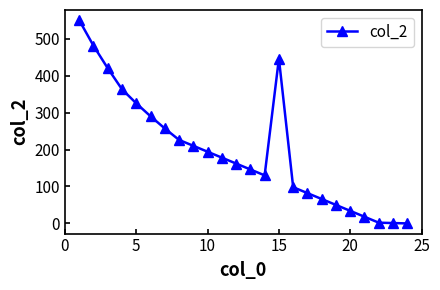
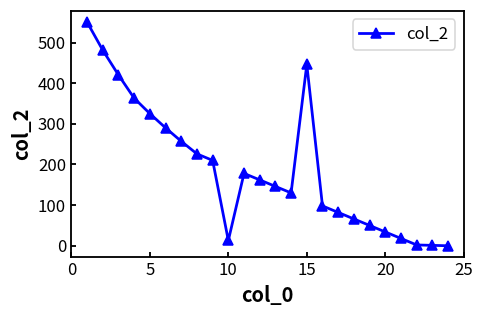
  {
    "5": 330,
-   "10": 190,
+   "10": 10,
    "15": 450,
    "20": 30
  }
